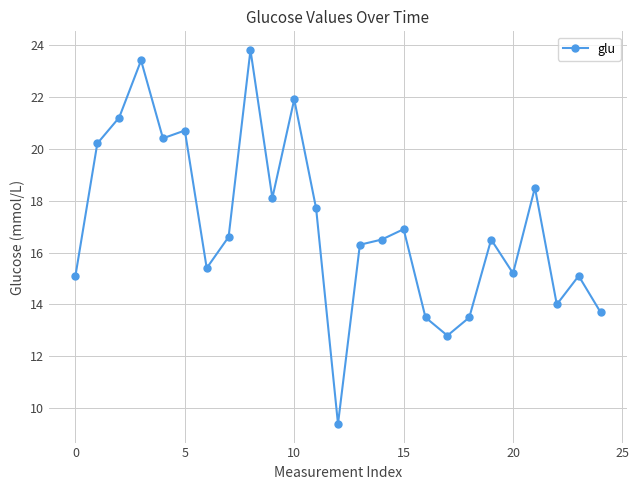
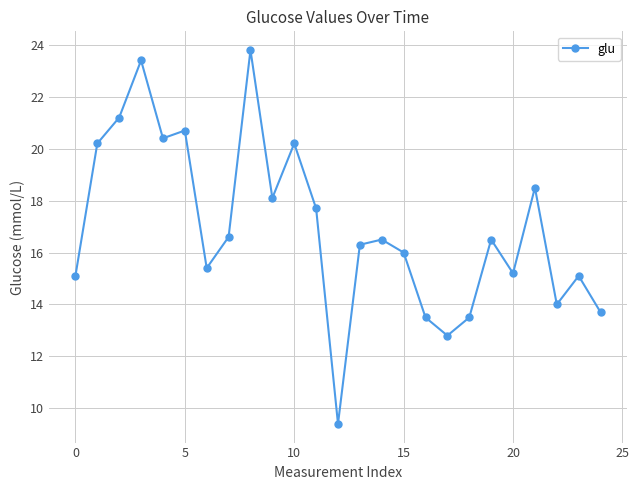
  {
    "0": 15.1,
    "5": 20.7,
-   "10": 21.9,
-   "15": 16.9,
+   "10": 20.2,
+   "15": 16.0,
    "20": 15.2
  }
